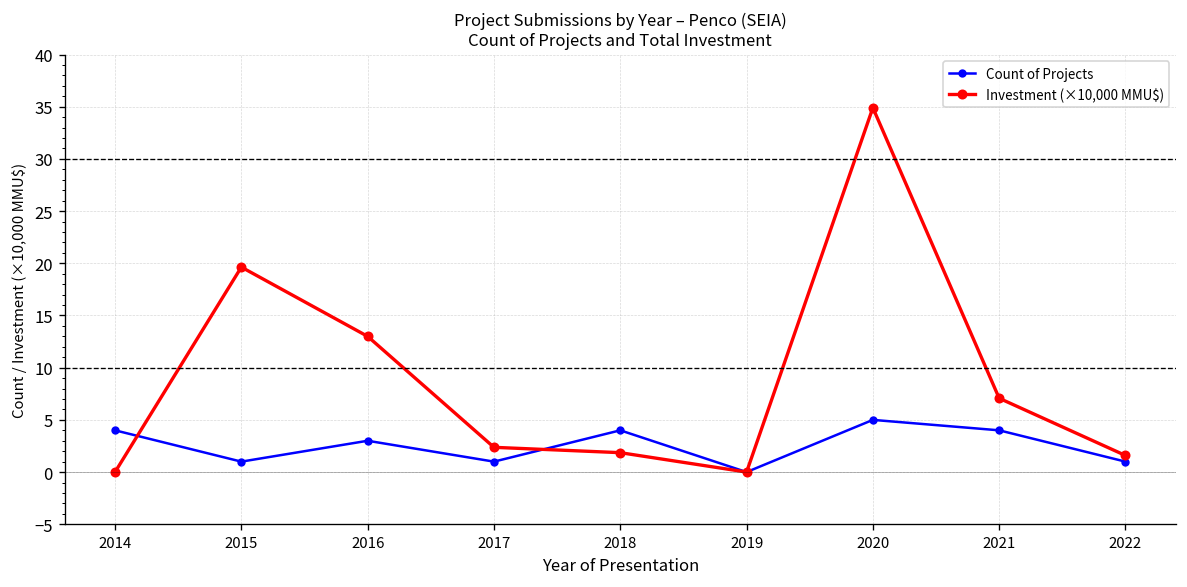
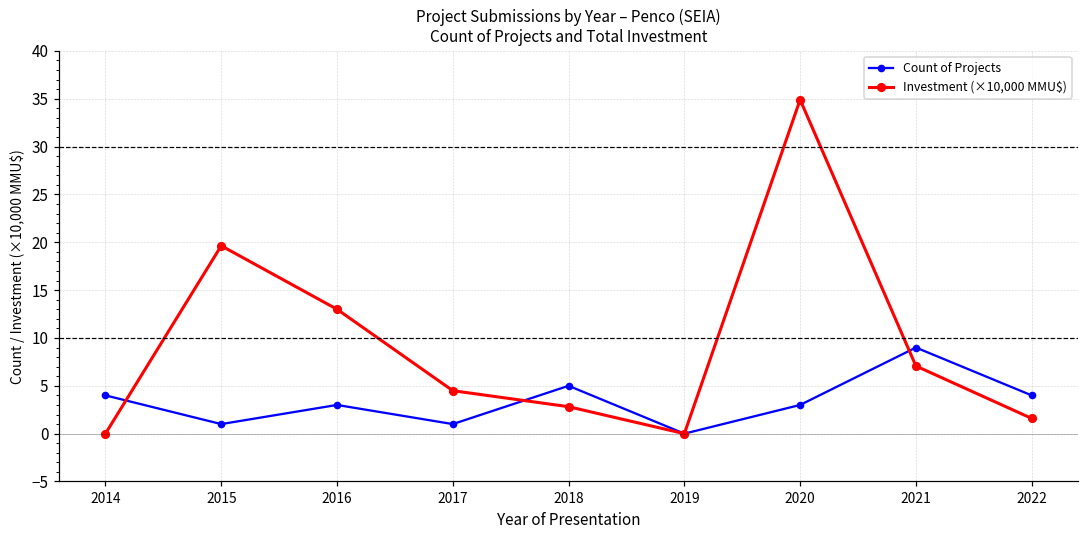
  {
    "Count of Projects": {
      "2014": 4,
      "2015": 1,
      "2016": 3,
      "2017": 1,
-     "2018": 4,
-     "2020": 5,
-     "2021": 4,
-     "2022": 1
+     "2018": 5,
+     "2020": 3,
+     "2021": 9,
+     "2022": 4
    },
    "Investment (×10,000 MMU$)": {
      "2014": 0,
      "2015": 20,
      "2016": 13,
-     "2017": 2,
-     "2018": 2,
+     "2017": 4,
+     "2018": 3,
      "2020": 35,
      "2021": 7,
      "2022": 2
    }
  }
